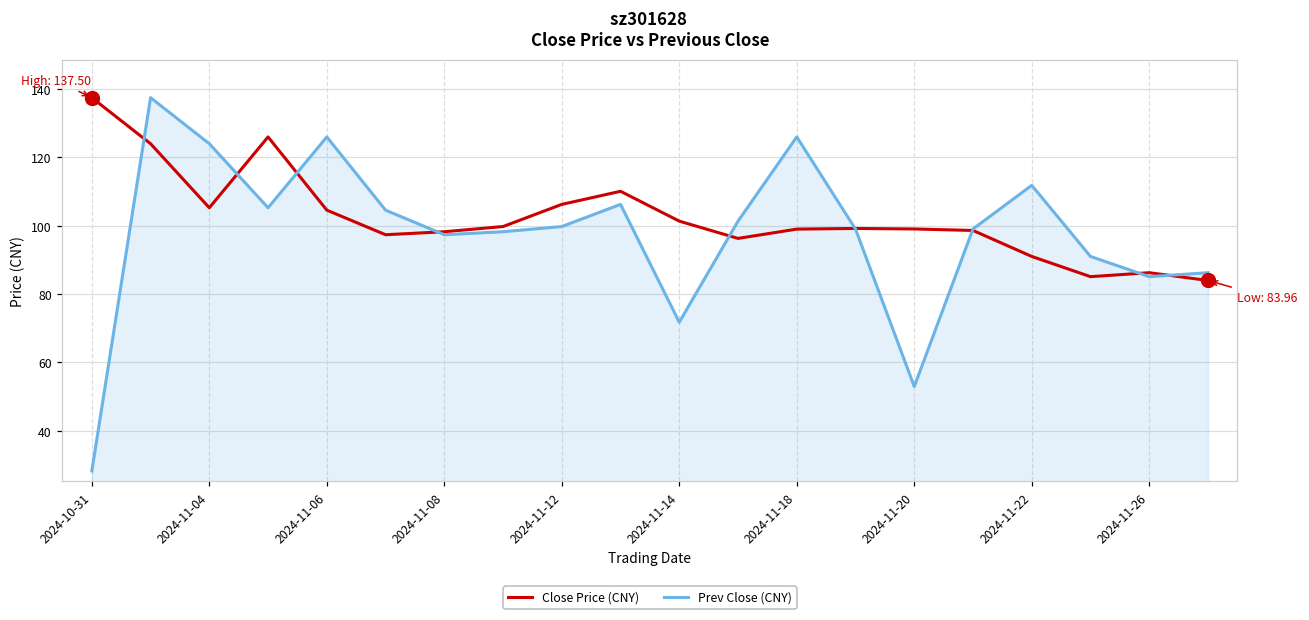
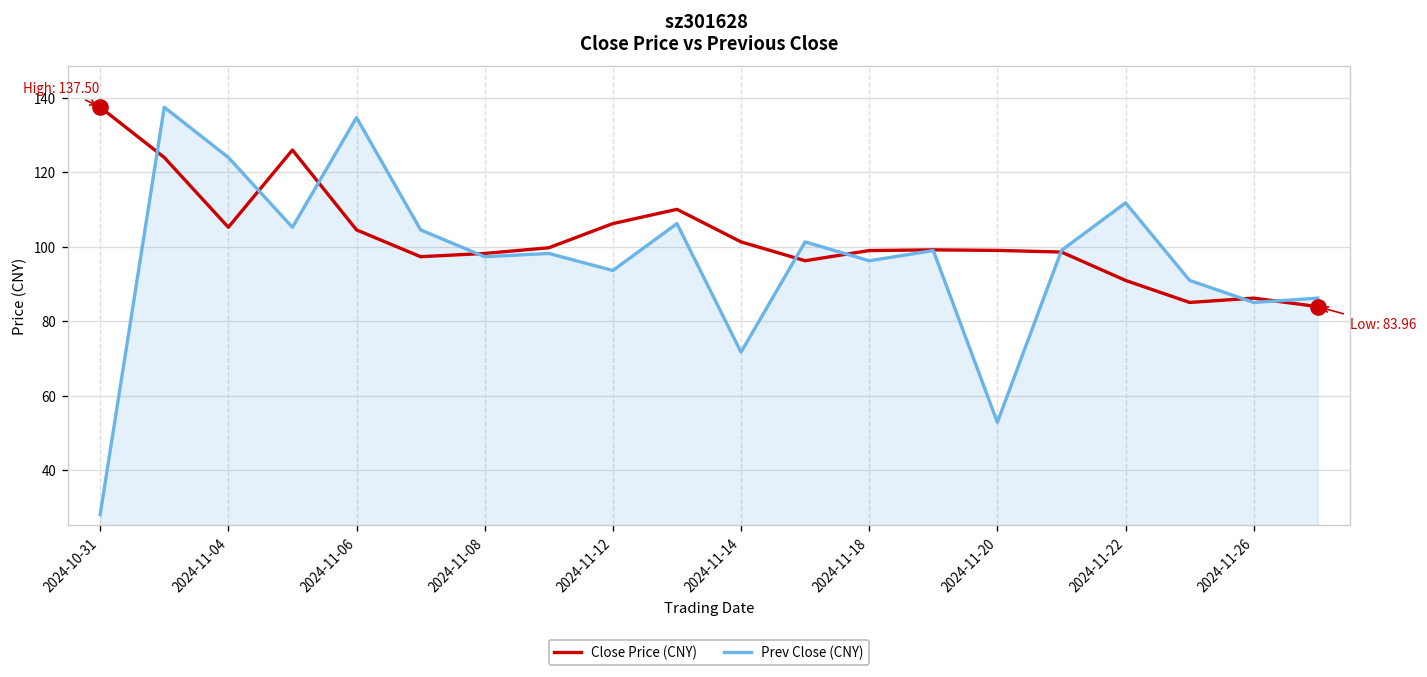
  {
    "Prev Close (CNY)": {
      "2024-10-31": 28,
      "2024-11-04": 124,
-     "2024-11-06": 126,
+     "2024-11-06": 135,
      "2024-11-08": 97,
-     "2024-11-12": 100,
+     "2024-11-12": 94,
      "2024-11-14": 72,
-     "2024-11-18": 126,
+     "2024-11-18": 96,
      "2024-11-20": 53,
      "2024-11-22": 112,
      "2024-11-26": 85
    }
  }
